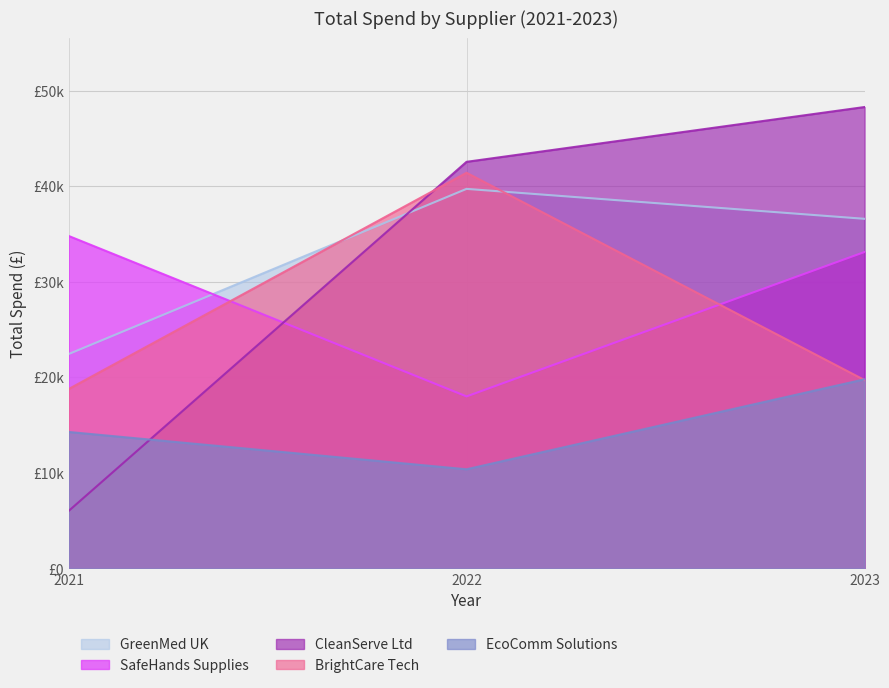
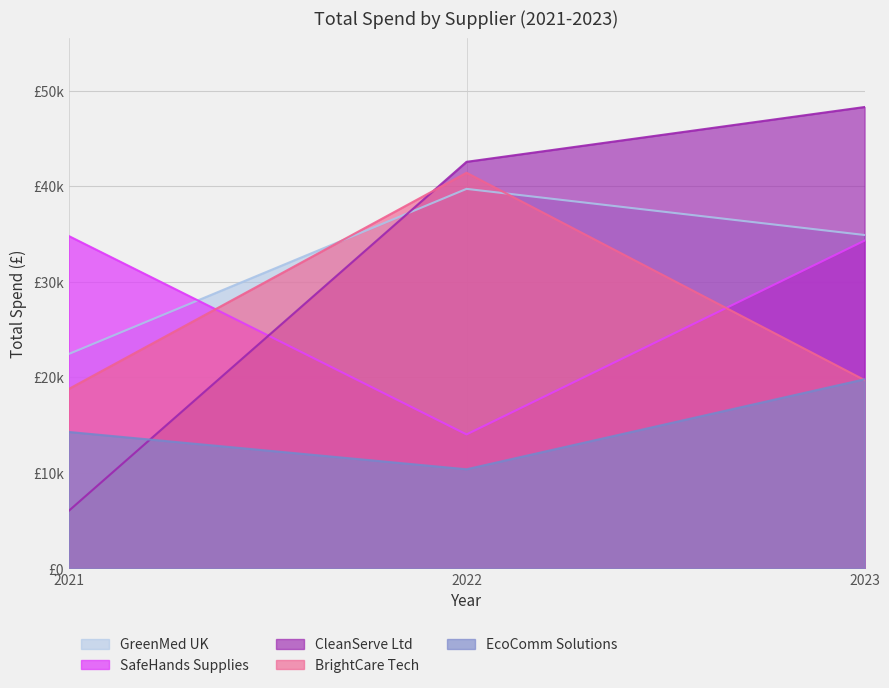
  {
    "GreenMed UK": {
      "2021": "£22000",
      "2022": "£40000",
-     "2023": "£37000"
+     "2023": "£35000"
    },
    "SafeHands Supplies": {
      "2021": "£35000",
-     "2022": "£18000",
-     "2023": "£33000"
+     "2022": "£14000",
+     "2023": "£34000"
    },
    "CleanServe Ltd": {
      "2021": "£6000",
      "2022": "£43000",
      "2023": "£48000"
    },
    "BrightCare Tech": {
      "2021": "£19000",
      "2022": "£41000"
    },
    "EcoComm Solutions": {
      "2021": "£14000",
      "2022": "£10000"
    }
  }
